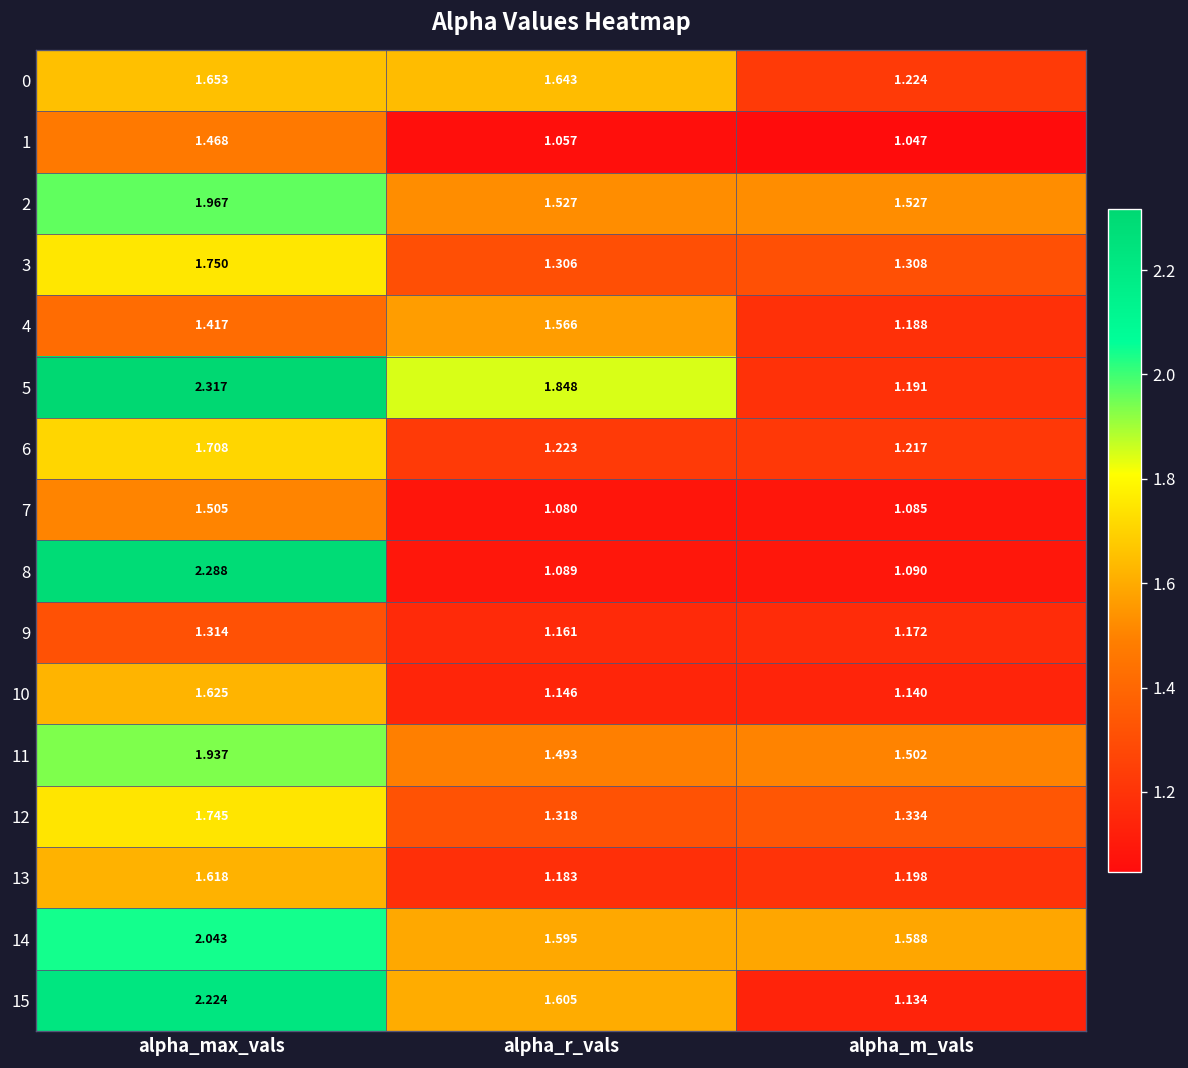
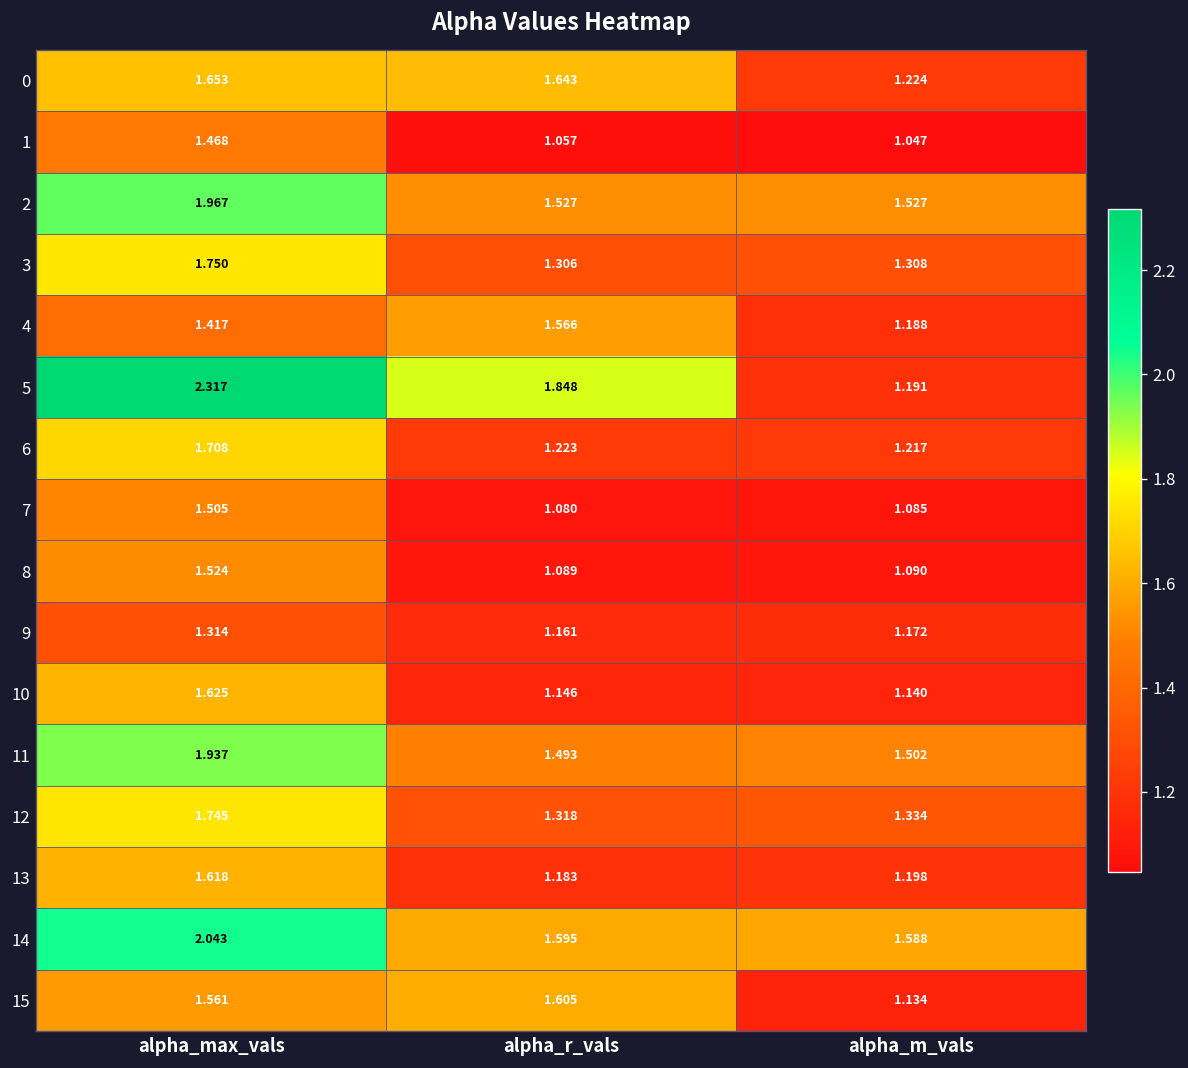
  {
    "0": {
      "alpha_max_vals": 1.653,
      "alpha_r_vals": 1.643,
      "alpha_m_vals": 1.224
    },
    "1": {
      "alpha_max_vals": 1.468,
      "alpha_r_vals": 1.057,
      "alpha_m_vals": 1.047
    },
    "2": {
      "alpha_max_vals": 1.967,
      "alpha_r_vals": 1.527,
      "alpha_m_vals": 1.527
    },
    "3": {
      "alpha_max_vals": 1.750,
      "alpha_r_vals": 1.306,
      "alpha_m_vals": 1.308
    },
    "4": {
      "alpha_max_vals": 1.417,
      "alpha_r_vals": 1.566,
      "alpha_m_vals": 1.188
    },
    "5": {
      "alpha_max_vals": 2.317,
      "alpha_r_vals": 1.848,
      "alpha_m_vals": 1.191
    },
    "6": {
      "alpha_max_vals": 1.708,
      "alpha_r_vals": 1.223,
      "alpha_m_vals": 1.217
    },
    "7": {
      "alpha_max_vals": 1.505,
      "alpha_r_vals": 1.080,
      "alpha_m_vals": 1.085
    },
    "8": {
-     "alpha_max_vals": 2.288,
+     "alpha_max_vals": 1.524,
      "alpha_r_vals": 1.089,
      "alpha_m_vals": 1.090
    },
    "9": {
      "alpha_max_vals": 1.314,
      "alpha_r_vals": 1.161,
      "alpha_m_vals": 1.172
    },
    "10": {
      "alpha_max_vals": 1.625,
      "alpha_r_vals": 1.146,
      "alpha_m_vals": 1.140
    },
    "11": {
      "alpha_max_vals": 1.937,
      "alpha_r_vals": 1.493,
      "alpha_m_vals": 1.502
    },
    "12": {
      "alpha_max_vals": 1.745,
      "alpha_r_vals": 1.318,
      "alpha_m_vals": 1.334
    },
    "13": {
      "alpha_max_vals": 1.618,
      "alpha_r_vals": 1.183,
      "alpha_m_vals": 1.198
    },
    "14": {
      "alpha_max_vals": 2.043,
      "alpha_r_vals": 1.595,
      "alpha_m_vals": 1.588
    },
    "15": {
-     "alpha_max_vals": 2.224,
+     "alpha_max_vals": 1.561,
      "alpha_r_vals": 1.605,
      "alpha_m_vals": 1.134
    }
  }
